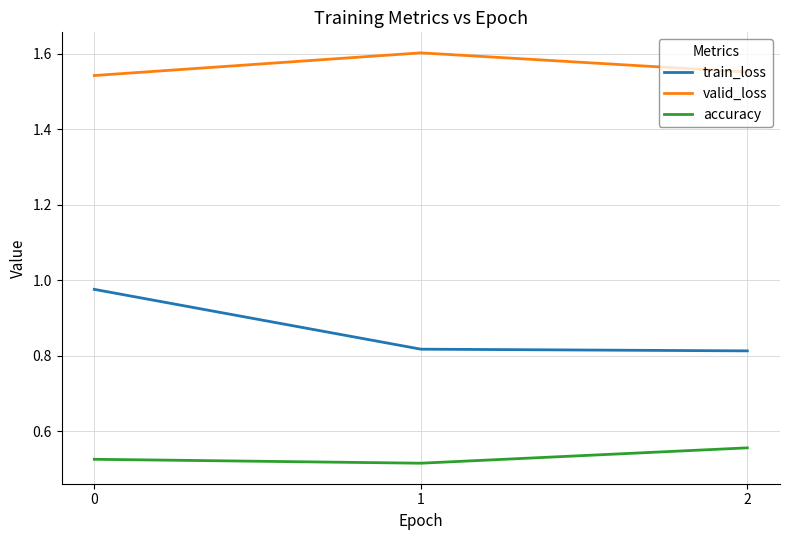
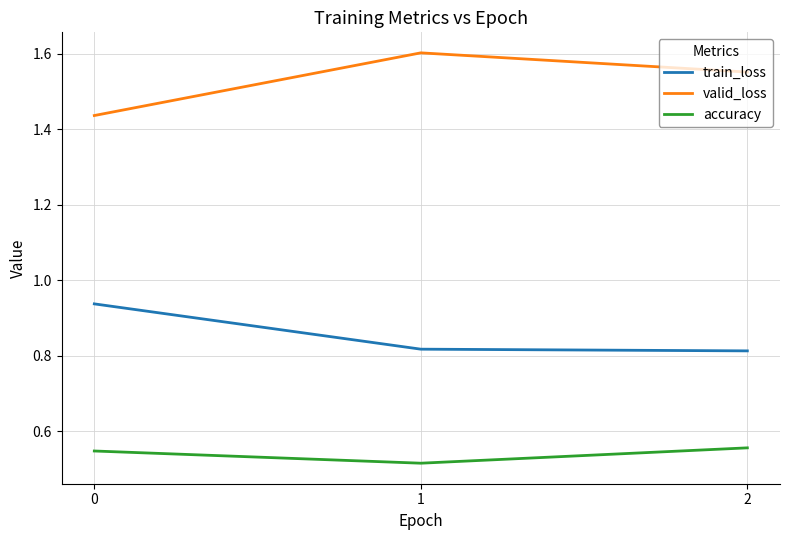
  {
    "train_loss": {
-     "0": 0.98,
+     "0": 0.94,
      "1": 0.82,
      "2": 0.81
    },
    "valid_loss": {
-     "0": 1.54,
+     "0": 1.44,
      "1": 1.60
    },
    "accuracy": {
-     "0": 0.53,
+     "0": 0.55,
      "1": 0.51,
      "2": 0.56
    }
  }
